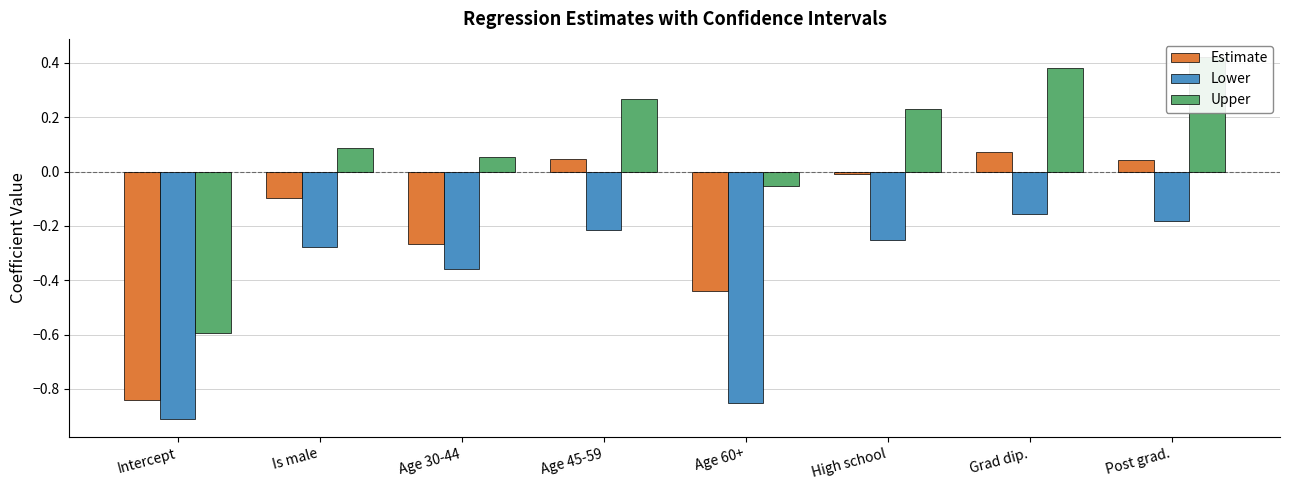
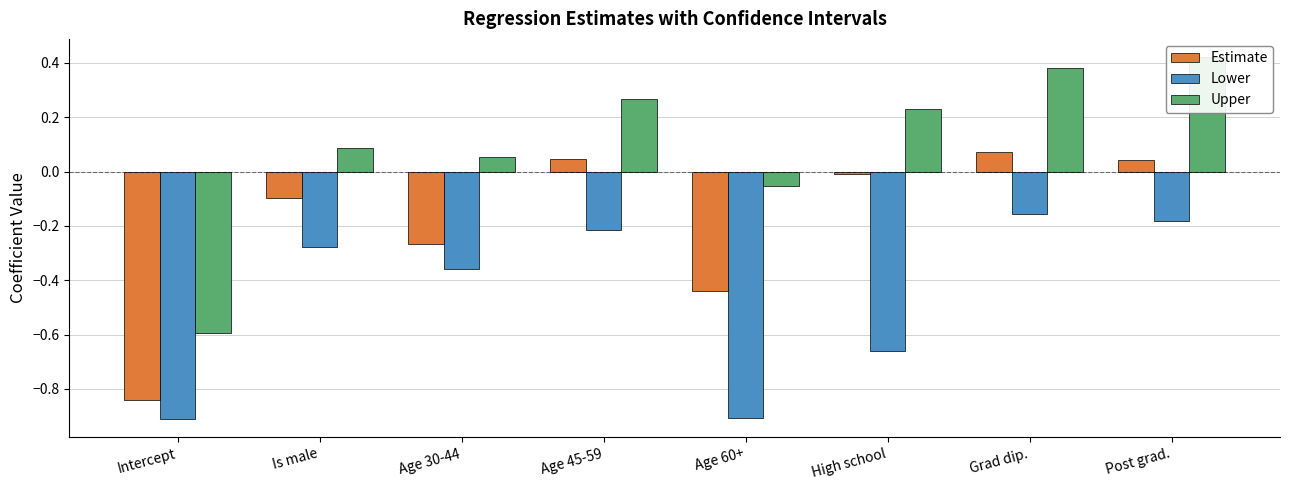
  {
    "Estimate": {
      "Intercept": -0.84,
      "Is male": -0.10,
      "Age 30-44": -0.27,
      "Age 45-59": 0.04,
      "Age 60+": -0.44,
      "High school": -0.01,
      "Grad dip.": 0.07,
      "Post grad.": 0.04
    },
    "Lower": {
      "Intercept": -0.91,
      "Is male": -0.28,
      "Age 30-44": -0.36,
      "Age 45-59": -0.21,
-     "Age 60+": -0.85,
-     "High school": -0.25,
+     "Age 60+": -0.91,
+     "High school": -0.66,
      "Grad dip.": -0.16,
      "Post grad.": -0.18
    },
    "Upper": {
      "Intercept": -0.59,
      "Is male": 0.09,
      "Age 30-44": 0.05,
      "Age 45-59": 0.27,
      "Age 60+": -0.05,
      "High school": 0.23,
      "Grad dip.": 0.38
    }
  }
